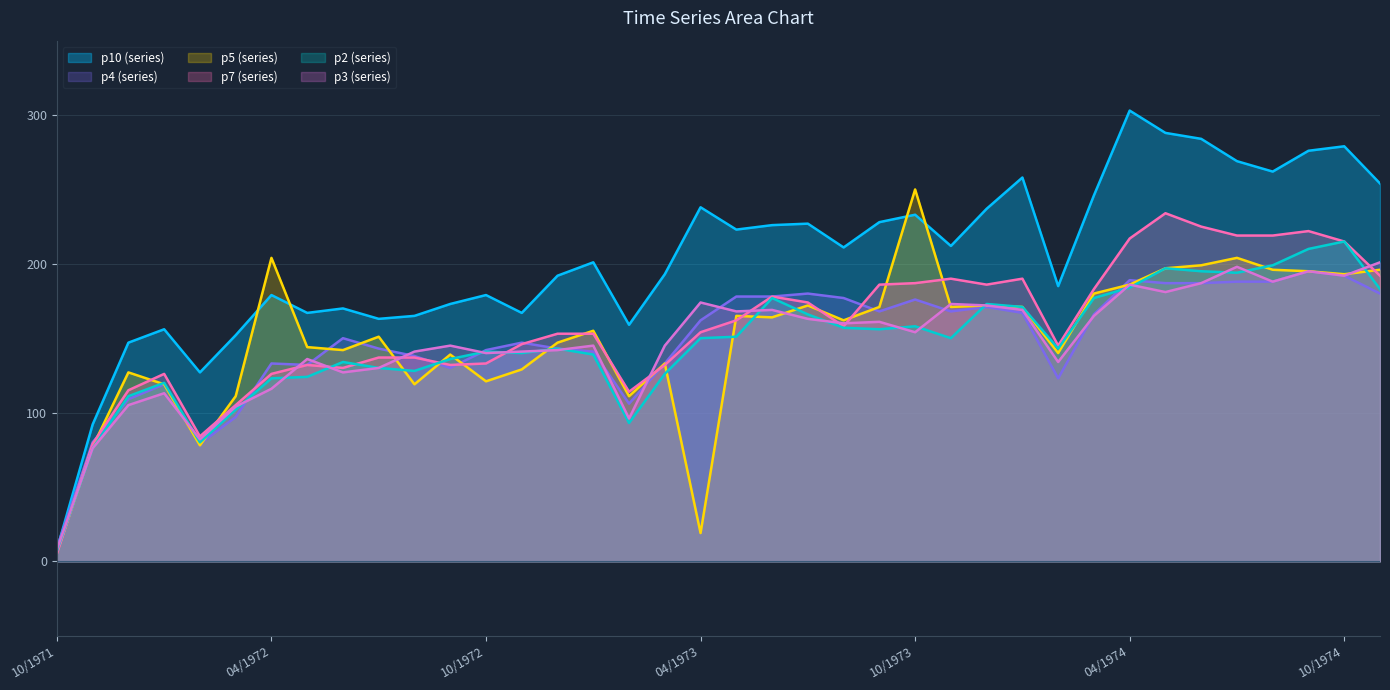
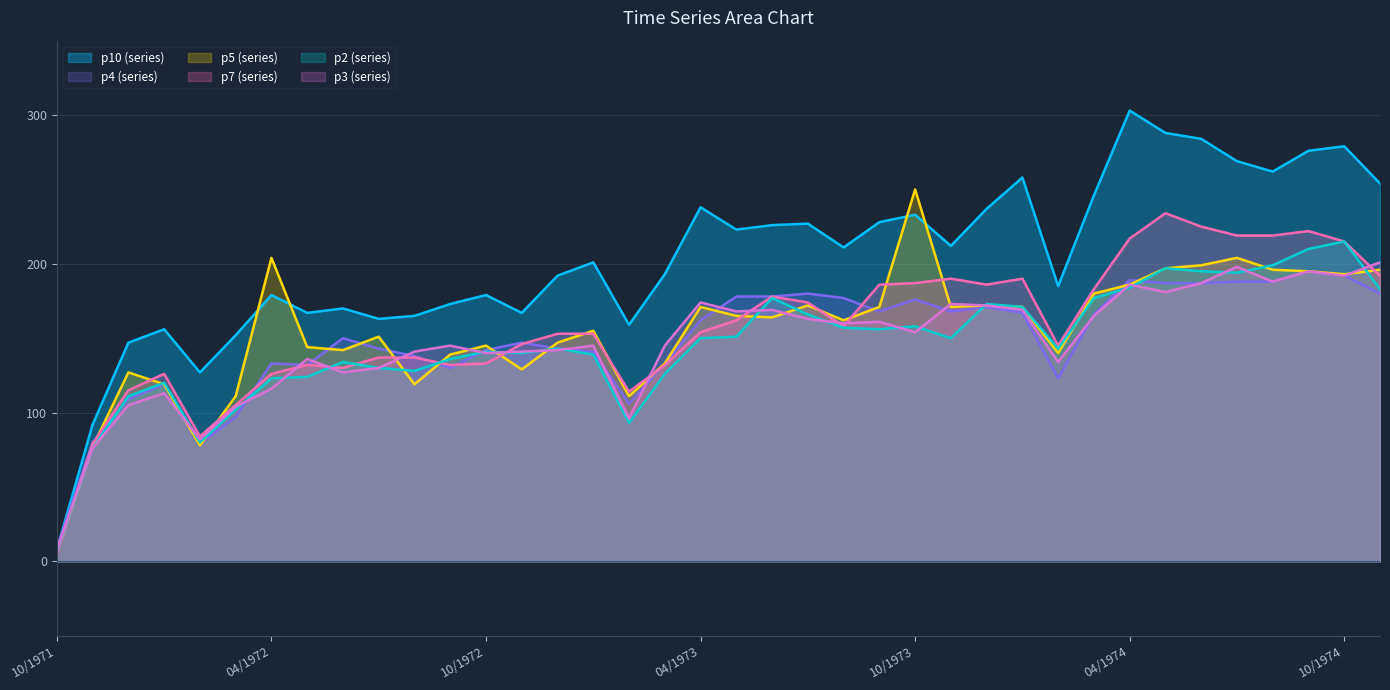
  {
    "p5 (series)": {
      "04/1972": 204,
-     "10/1972": 121,
-     "04/1973": 19,
+     "10/1972": 145,
+     "04/1973": 171,
      "10/1973": 250
    }
  }
